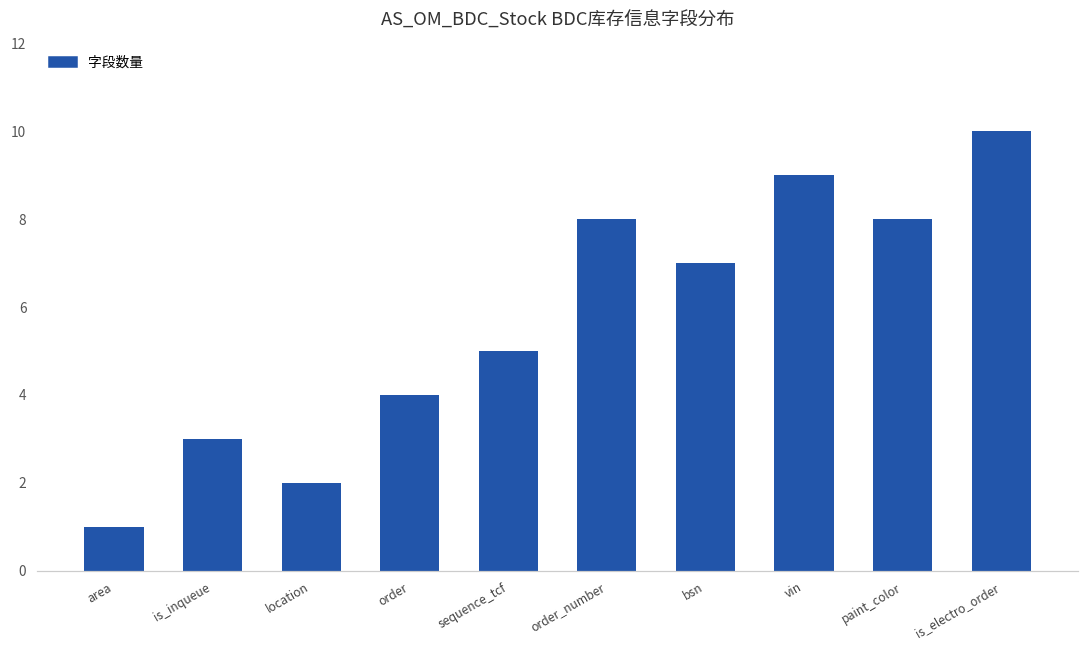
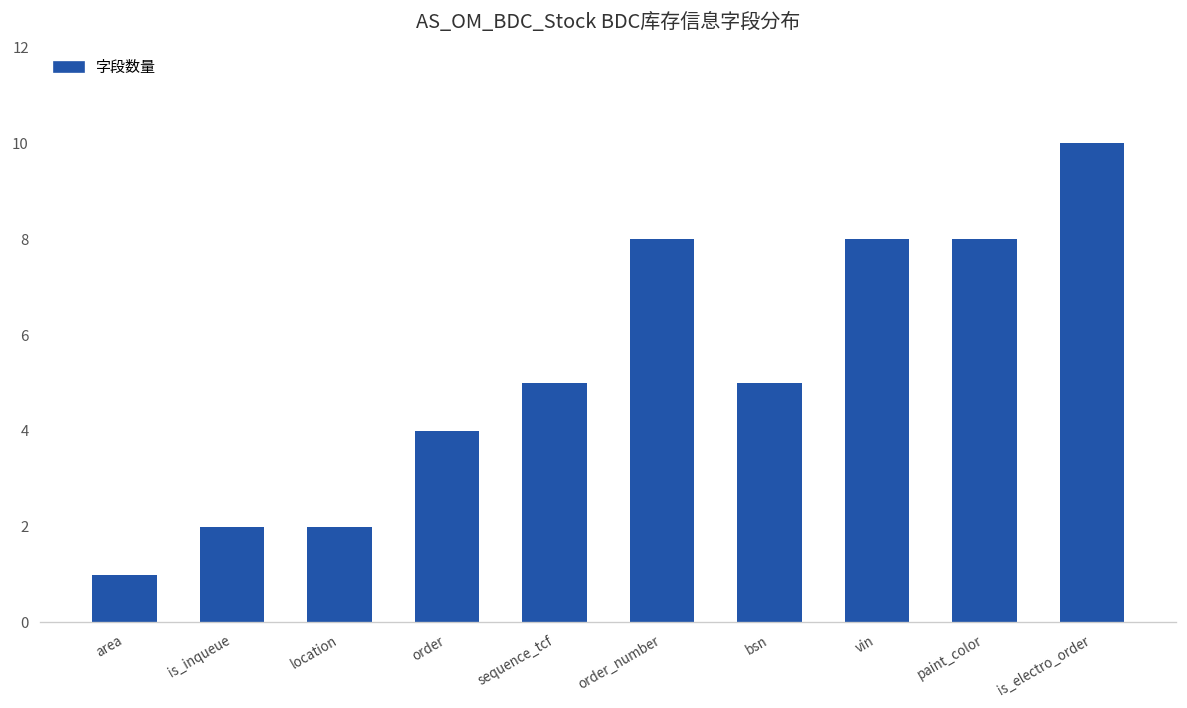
  {
    "area": 1,
-   "is_inqueue": 3,
+   "is_inqueue": 2,
    "location": 2,
    "order": 4,
    "sequence_tcf": 5,
    "order_number": 8,
-   "bsn": 7,
-   "vin": 9,
+   "bsn": 5,
+   "vin": 8,
    "paint_color": 8,
    "is_electro_order": 10
  }
